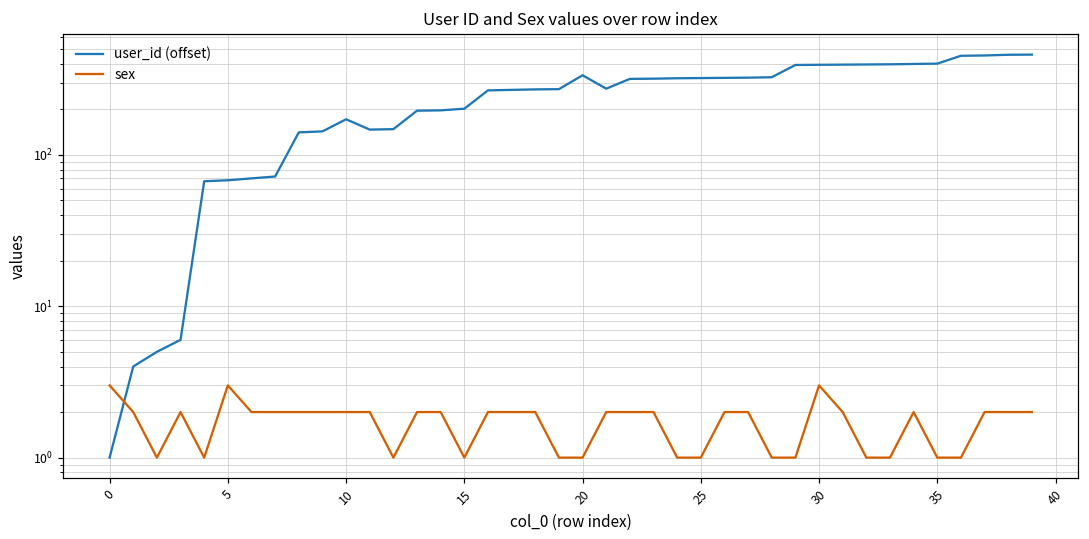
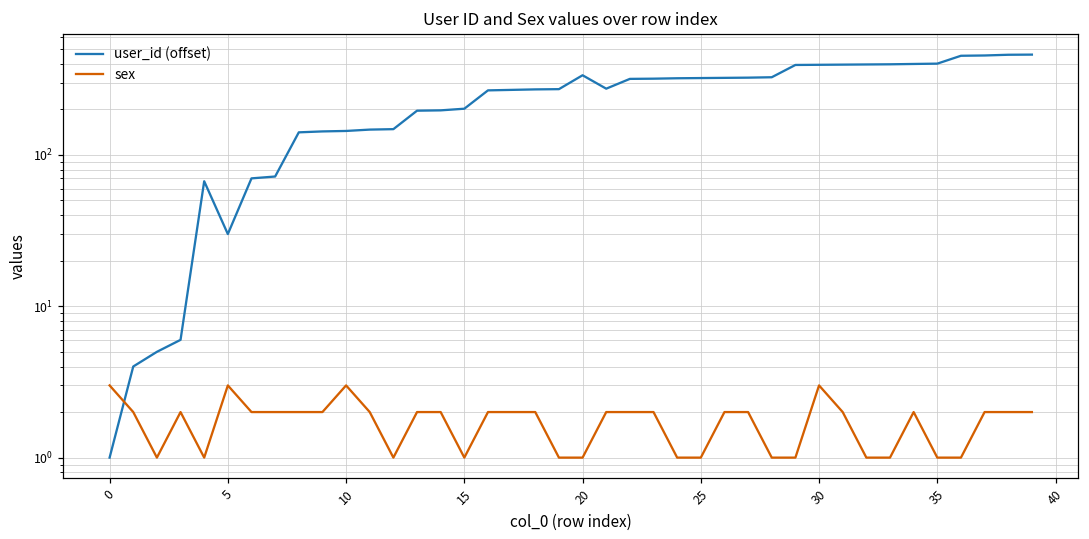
  {
    "user_id (offset)": {
      "0": 1,
-     "5": 70,
-     "10": 170,
+     "5": 30,
+     "10": 140,
      "15": 200,
      "20": 340,
      "25": 320,
      "30": 390,
      "35": 400
    },
    "sex": {
      "0": 3,
      "5": 3,
-     "10": 2,
+     "10": 3,
      "15": 1,
      "20": 1,
      "25": 1,
      "30": 3,
      "35": 1
    }
  }
